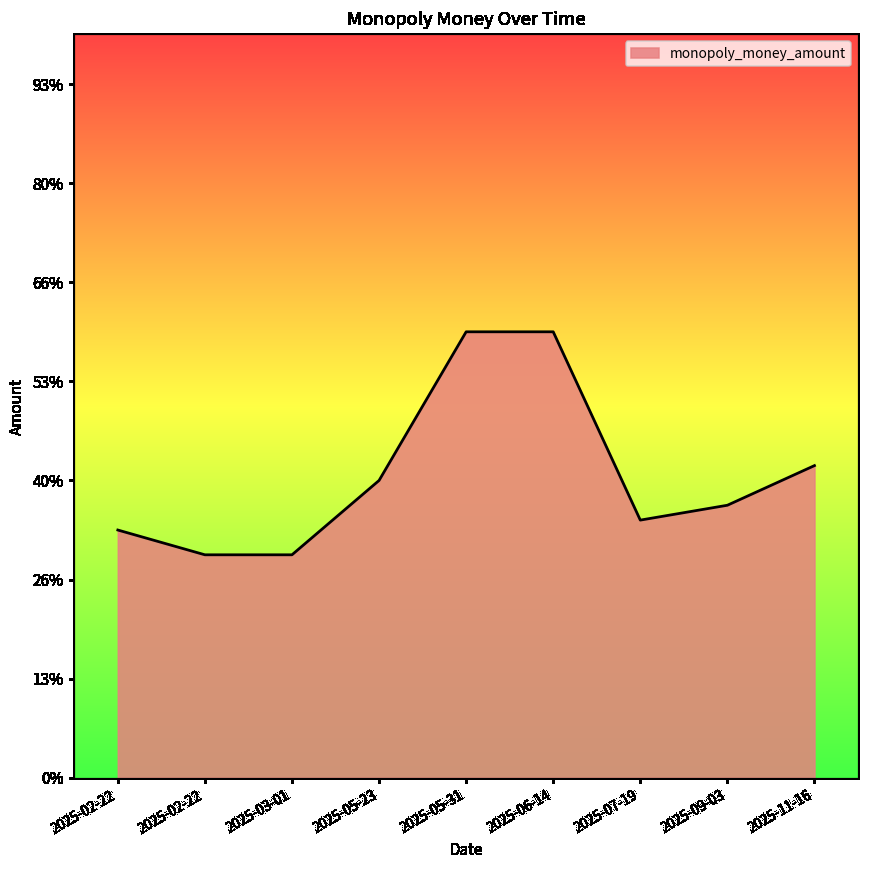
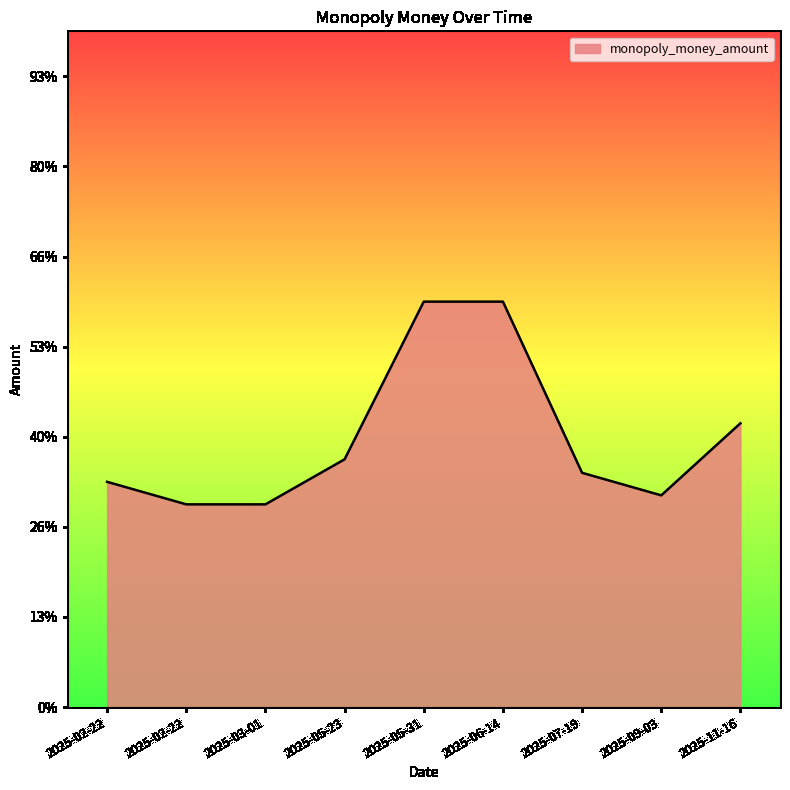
  {
    "2025-03-01": "30%",
-   "2025-05-23": "40%",
+   "2025-05-23": "37%",
    "2025-05-31": "60%",
    "2025-06-14": "60%",
    "2025-07-19": "35%",
-   "2025-09-03": "37%",
+   "2025-09-03": "31%",
    "2025-11-16": "42%"
  }
